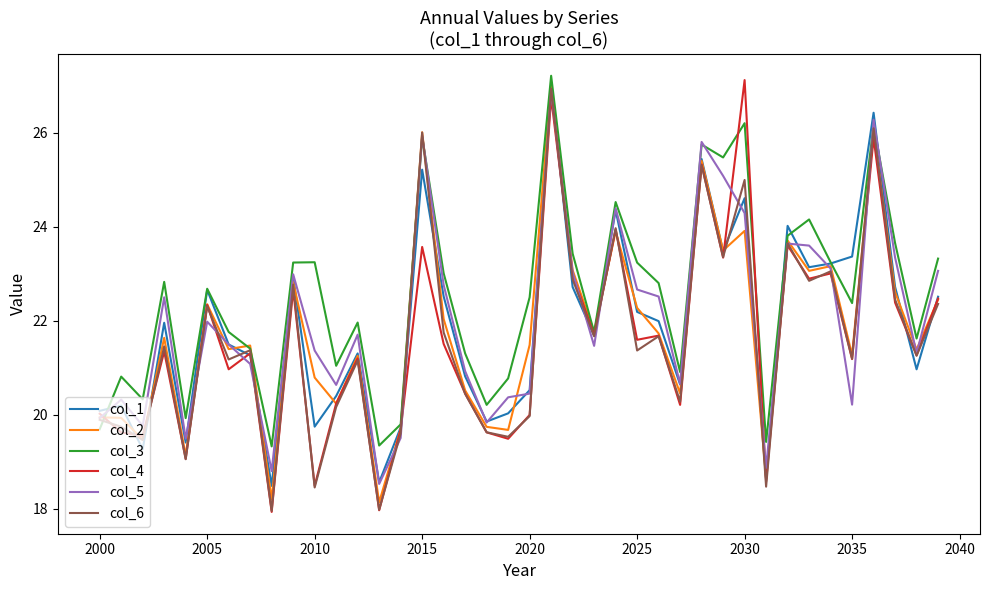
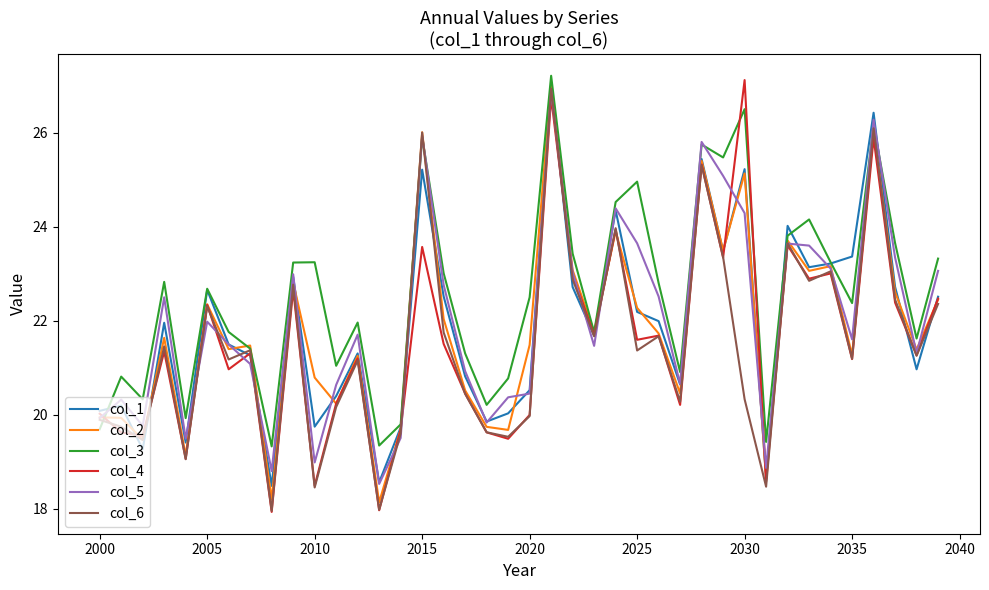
  {
    "col_1": {
      "2010": 19.7,
      "2015": 25.2,
      "2020": 20.5,
      "2025": 22.2,
-     "2030": 24.6,
+     "2030": 25.2,
      "2035": 23.4
    },
    "col_2": {
      "2010": 20.8,
      "2020": 21.5,
      "2025": 22.3,
-     "2030": 23.9,
+     "2030": 25.1,
      "2035": 21.3
    },
    "col_3": {
      "2010": 23.2,
      "2020": 22.5,
-     "2025": 23.2,
-     "2030": 26.2,
+     "2025": 25.0,
+     "2030": 26.5,
      "2035": 22.4
    },
    "col_4": {
      "2015": 23.6,
      "2025": 21.6,
      "2030": 27.1
    },
    "col_5": {
      "2005": 22.0,
-     "2010": 21.4,
+     "2010": 19.0,
      "2020": 20.5,
-     "2025": 22.7,
+     "2025": 23.7,
      "2030": 24.3,
-     "2035": 20.2
+     "2035": 21.6
    },
    "col_6": {
      "2025": 21.4,
-     "2030": 25.0
+     "2030": 20.3
    }
  }
